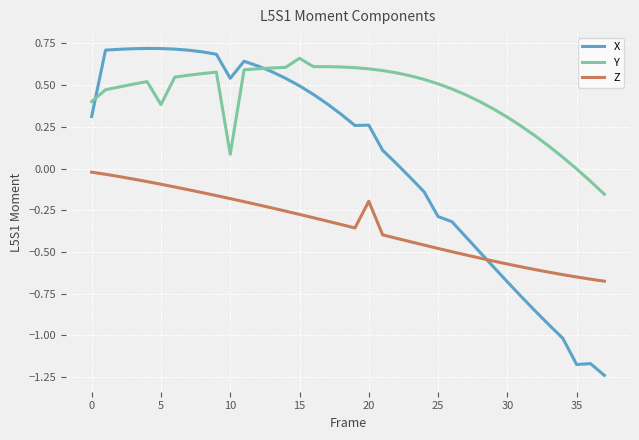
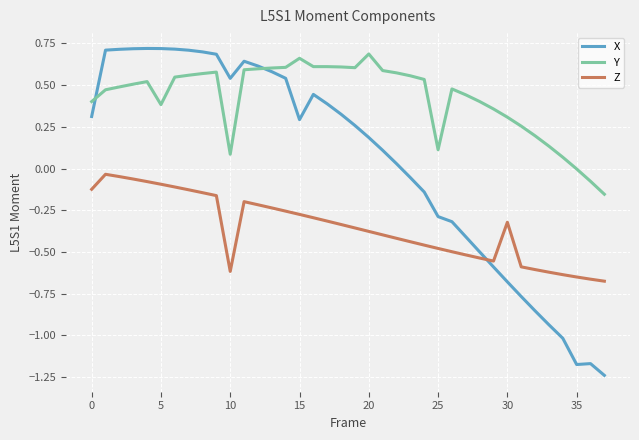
  {
    "X": {
      "0": 0.31,
      "5": 0.72,
      "10": 0.54,
-     "15": 0.50,
-     "20": 0.26,
+     "15": 0.29,
+     "20": 0.19,
      "25": -0.29,
      "30": -0.68,
      "35": -1.18
    },
    "Y": {
      "0": 0.40,
      "5": 0.38,
      "10": 0.09,
      "15": 0.66,
-     "20": 0.60,
-     "25": 0.51,
+     "20": 0.69,
+     "25": 0.11,
      "30": 0.31,
      "35": 0.00
    },
    "Z": {
-     "0": -0.02,
+     "0": -0.12,
      "5": -0.09,
-     "10": -0.18,
+     "10": -0.62,
      "15": -0.28,
-     "20": -0.20,
+     "20": -0.38,
      "25": -0.48,
-     "30": -0.57,
+     "30": -0.32,
      "35": -0.65
    }
  }
